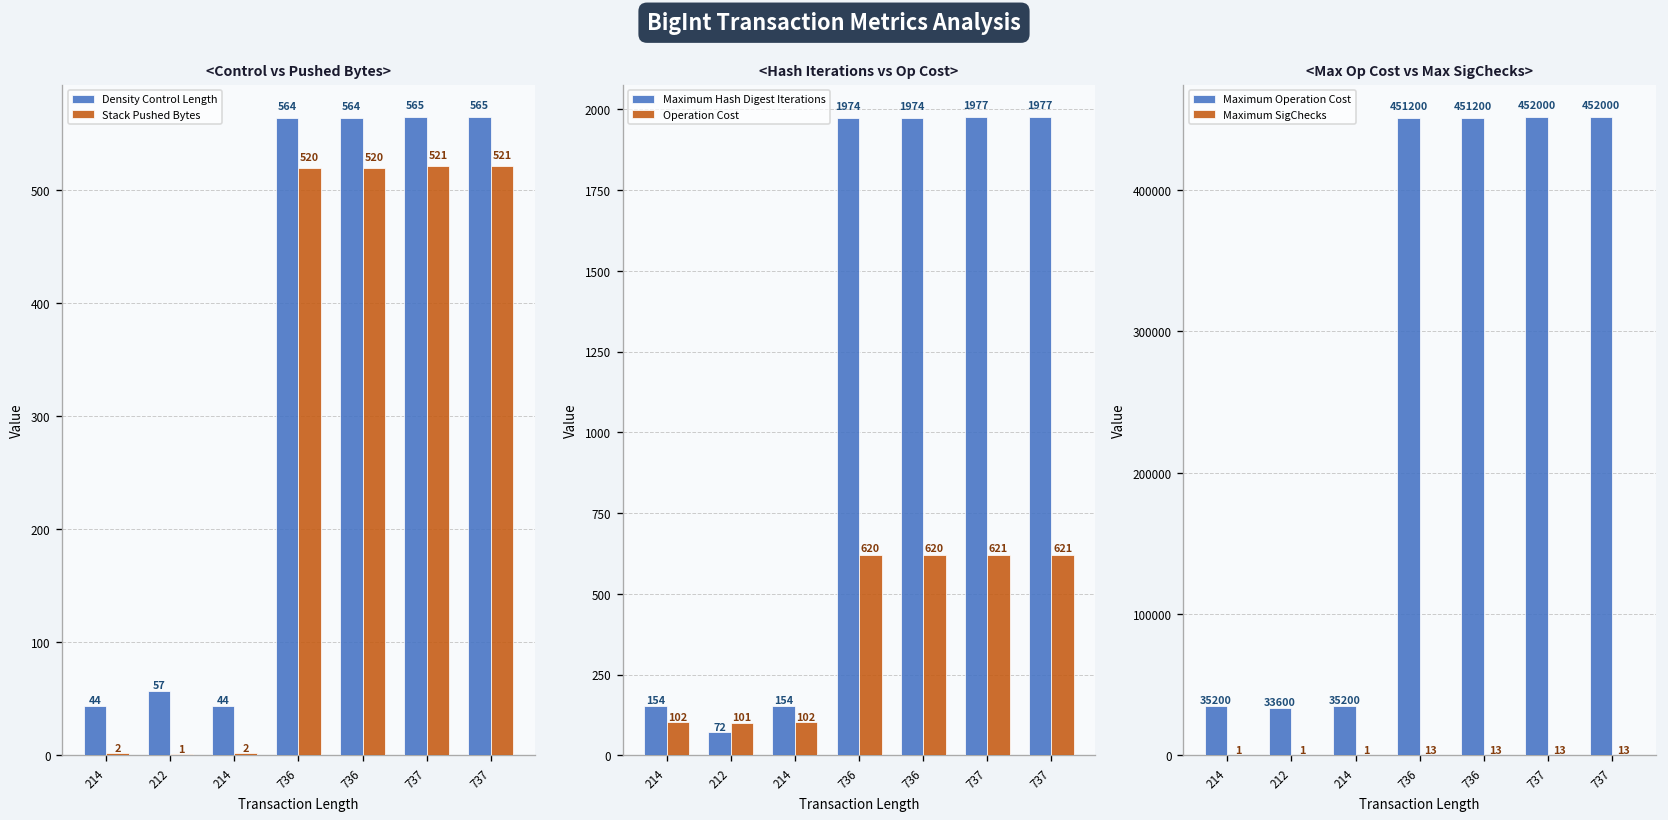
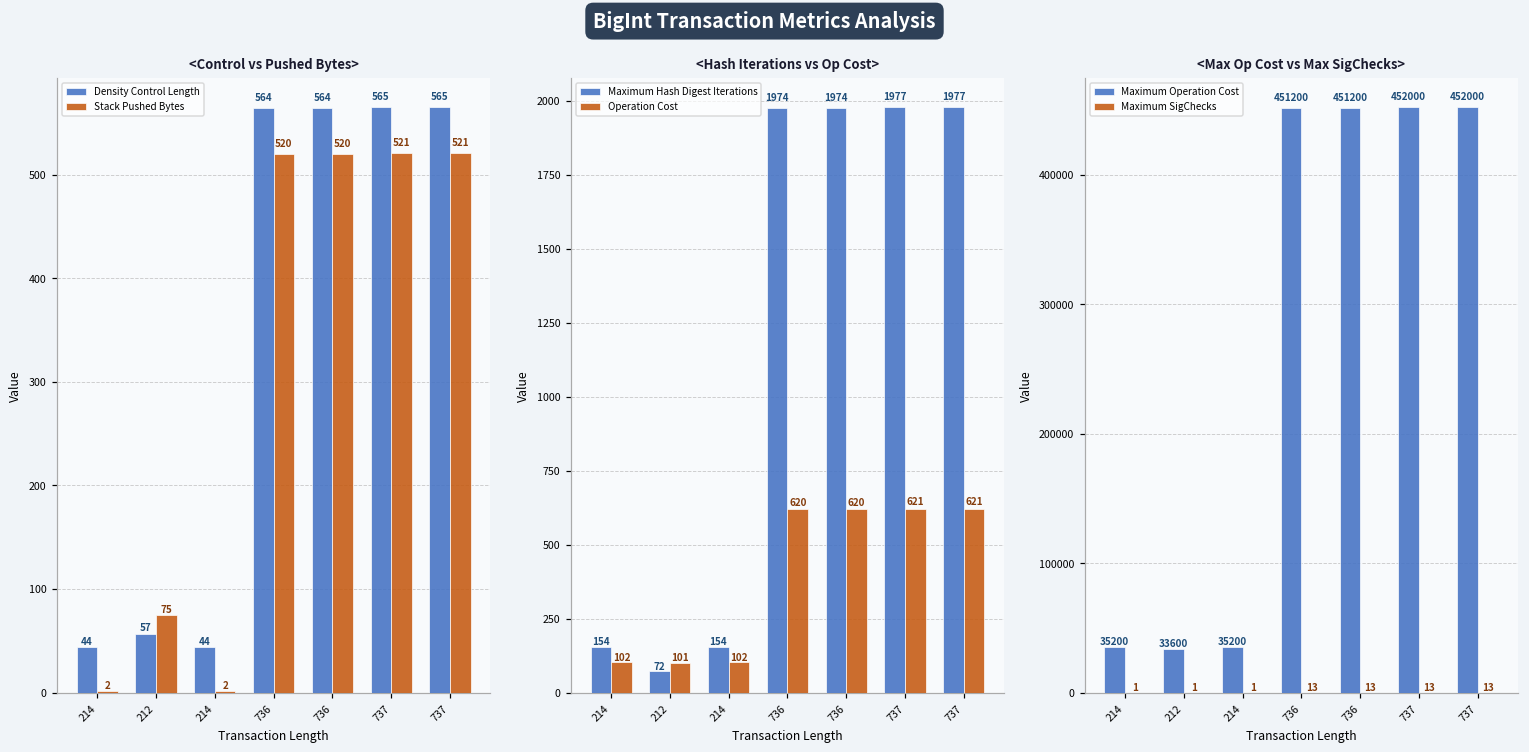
  {
    "<Control vs Pushed Bytes>": {
      "Density Control Length": {
        "212": 57
      },
      "Stack Pushed Bytes": {
-       "212": 1
+       "212": 75
      }
    },
    "<Hash Iterations vs Op Cost>": {
      "Maximum Hash Digest Iterations": {
        "212": 72
      },
      "Operation Cost": {
        "212": 101
      }
    },
    "<Max Op Cost vs Max SigChecks>": {
      "Maximum Operation Cost": {
        "212": 33600
      },
      "Maximum SigChecks": {
        "212": 1
      }
    }
  }
